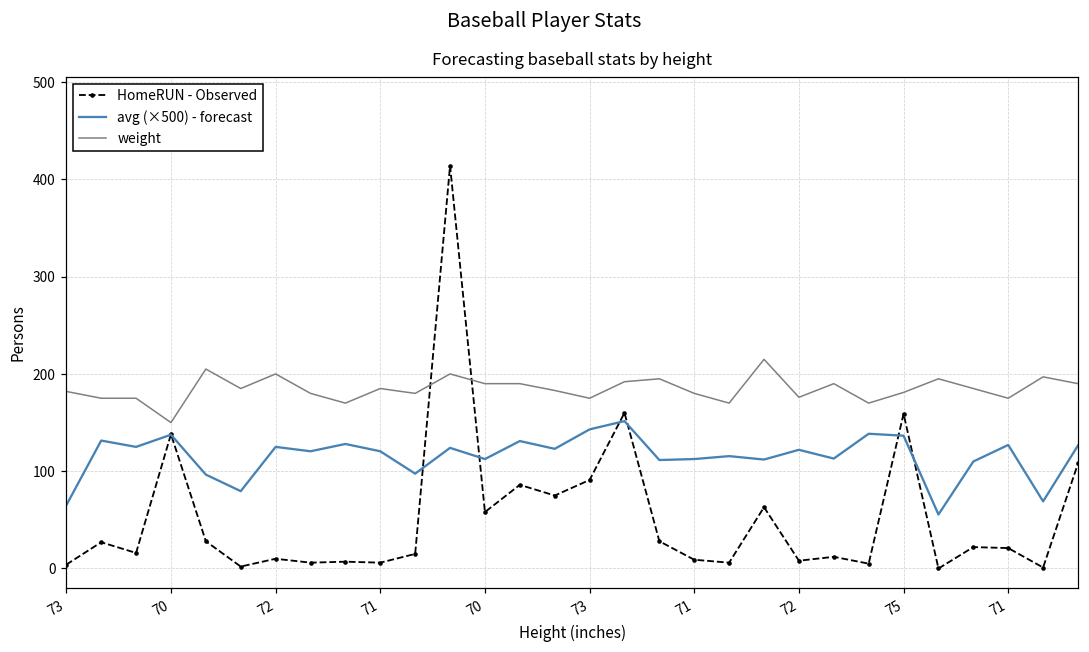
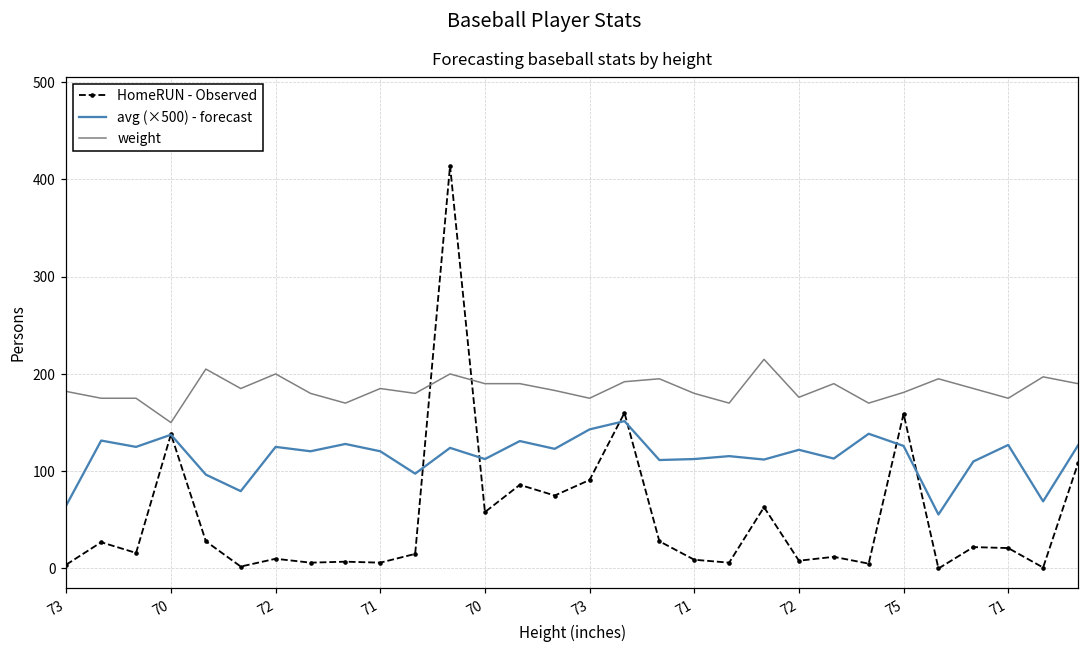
  {
    "HomeRUN - Observed": {
      "75": 160
    },
    "avg (×500) - forecast": {
-     "75": 140
+     "75": 130
    },
    "weight": {
      "75": 180
    }
  }
